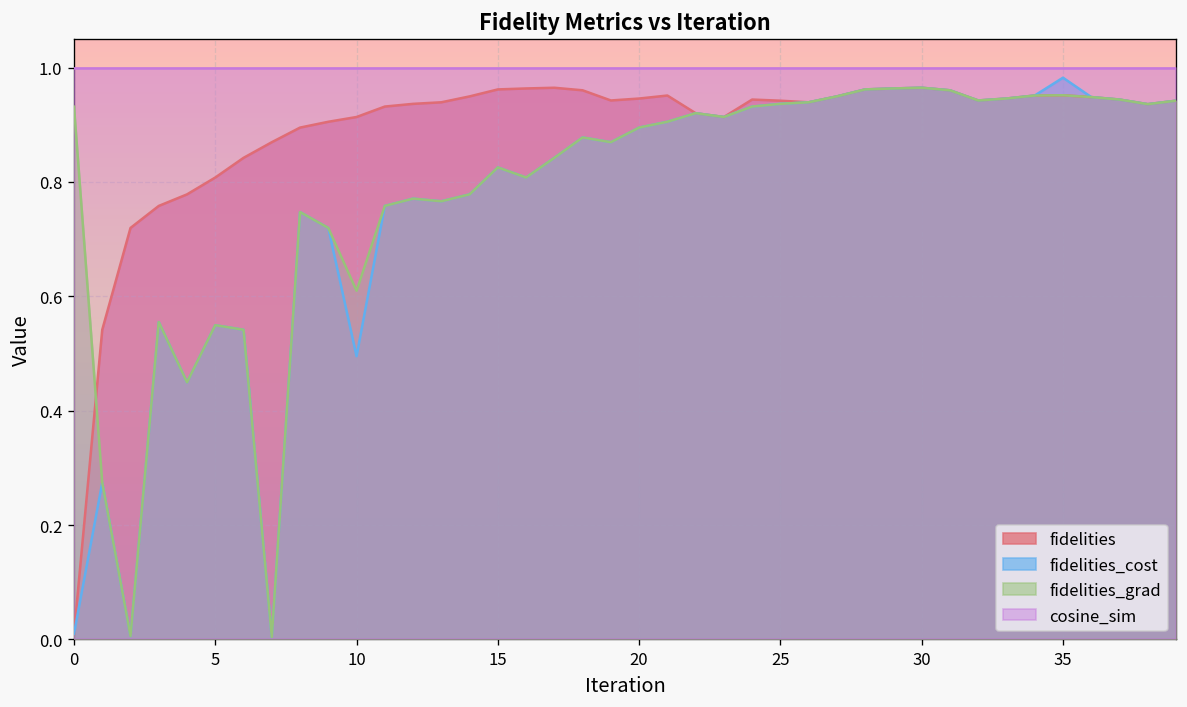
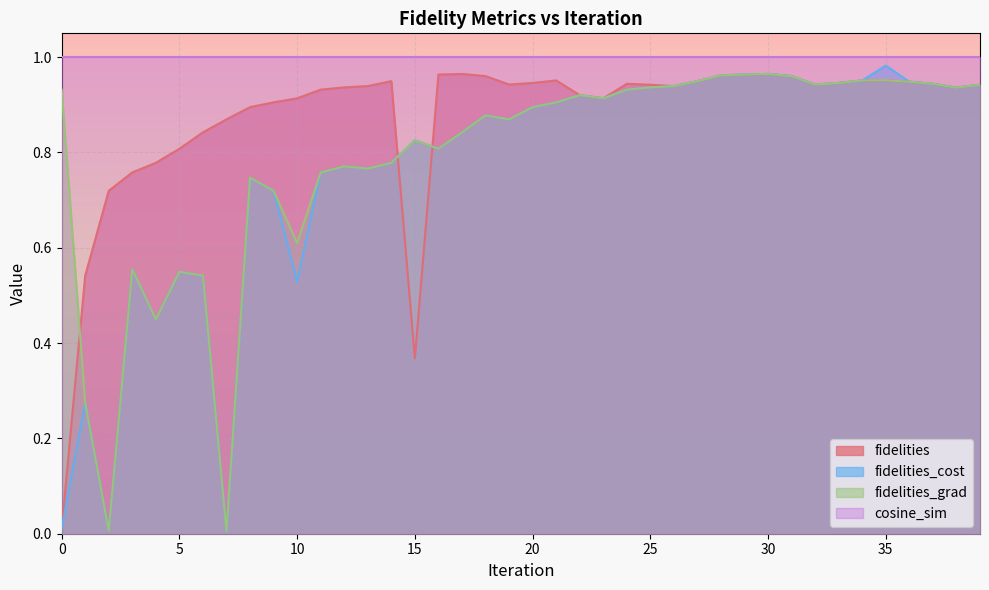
  {
    "fidelities": {
      "5": 0.81,
      "10": 0.91,
-     "15": 0.96,
+     "15": 0.37,
      "20": 0.95,
      "25": 0.94
    },
    "fidelities_cost": {
-     "10": 0.50,
+     "10": 0.53,
      "35": 0.98
    },
    "fidelities_grad": {
      "0": 0.93,
      "10": 0.61
    },
    "cosine_sim": {
      "0": 1.00,
      "5": 1.00,
      "10": 1.00,
      "15": 1.00,
      "20": 1.00,
      "25": 1.00,
      "30": 1.00,
      "35": 1.00
    }
  }
